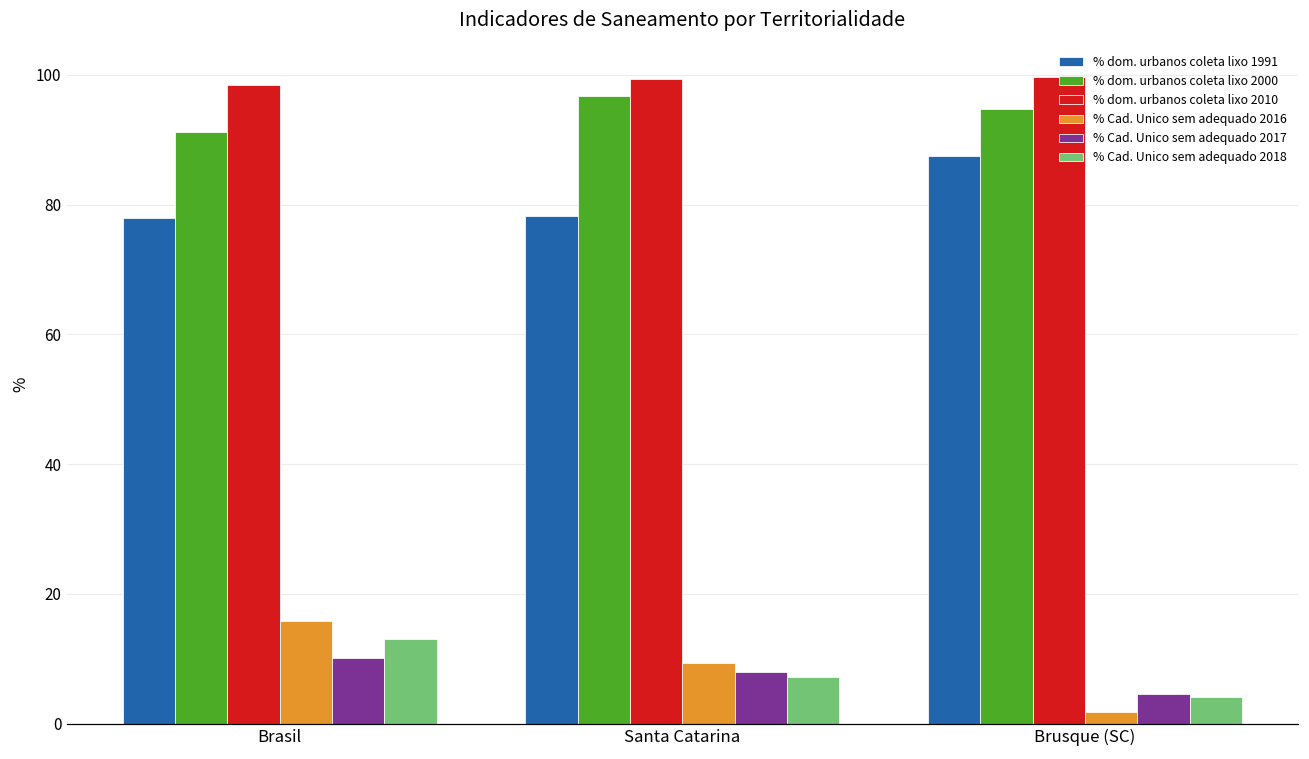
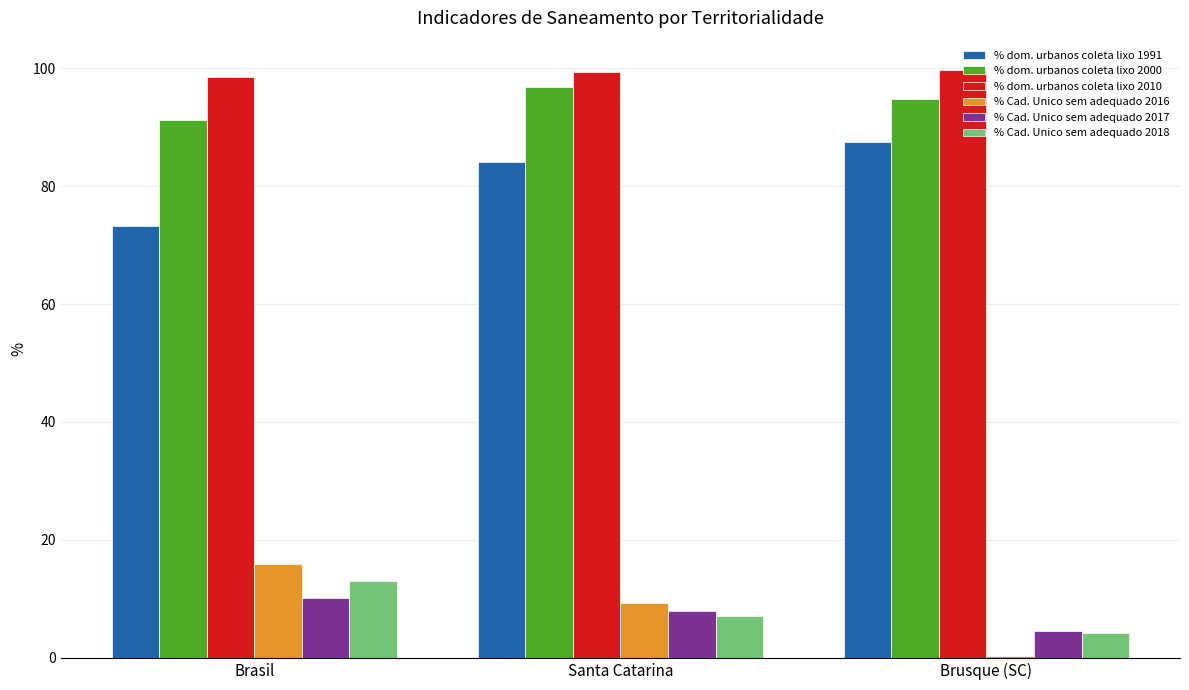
  {
    "% dom. urbanos coleta lixo 1991": {
-     "Brasil": 78,
-     "Santa Catarina": 78,
+     "Brasil": 73,
+     "Santa Catarina": 84,
      "Brusque (SC)": 88
    },
    "% dom. urbanos coleta lixo 2000": {
      "Brasil": 91,
      "Santa Catarina": 97,
      "Brusque (SC)": 95
    },
    "% dom. urbanos coleta lixo 2010": {
      "Brasil": 99,
      "Santa Catarina": 99,
      "Brusque (SC)": 100
    },
    "% Cad. Unico sem adequado 2016": {
      "Brasil": 16,
      "Santa Catarina": 9,
-     "Brusque (SC)": 2
+     "Brusque (SC)": 0
    },
    "% Cad. Unico sem adequado 2017": {
      "Brasil": 10,
      "Santa Catarina": 8,
      "Brusque (SC)": 5
    },
    "% Cad. Unico sem adequado 2018": {
      "Brasil": 13,
      "Santa Catarina": 7,
      "Brusque (SC)": 4
    }
  }
